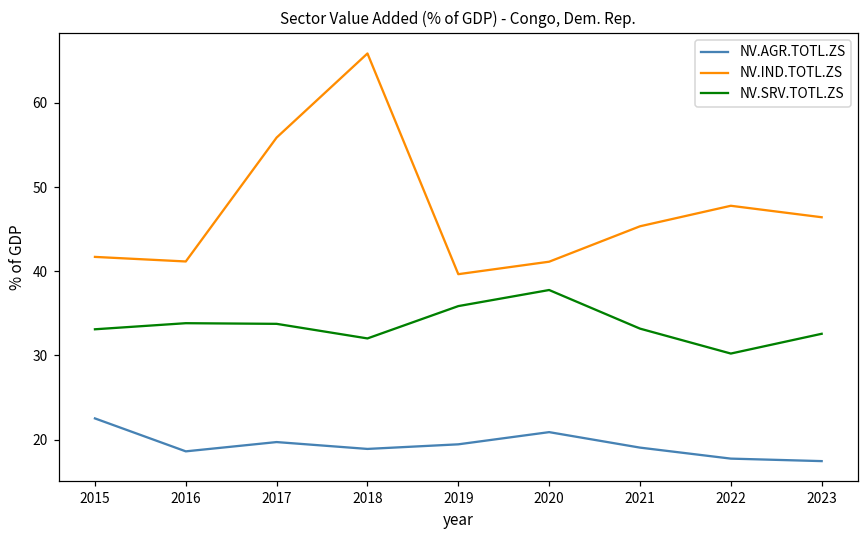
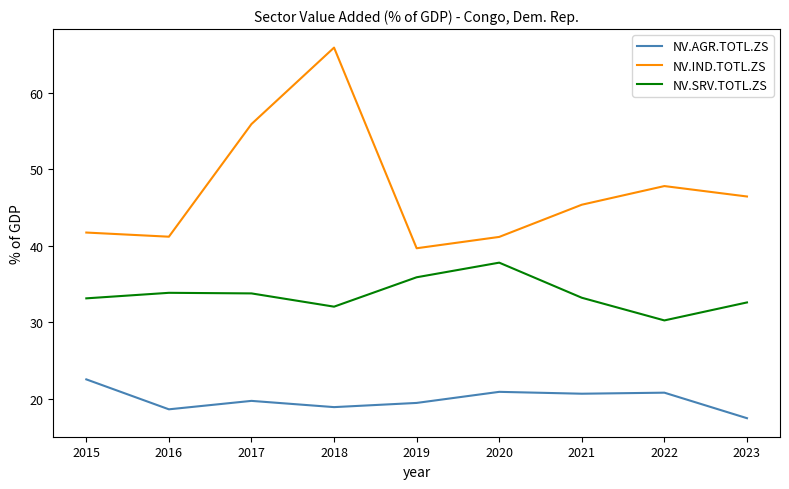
  {
    "NV.AGR.TOTL.ZS": {
      "2015": 23,
      "2016": 19,
      "2017": 20,
      "2018": 19,
      "2019": 19,
      "2020": 21,
-     "2021": 19,
-     "2022": 18,
+     "2021": 21,
+     "2022": 21,
      "2023": 17
    },
    "NV.IND.TOTL.ZS": {
      "2015": 42,
      "2016": 41,
      "2017": 56,
      "2018": 66,
      "2019": 40,
      "2020": 41,
      "2021": 45,
      "2022": 48,
      "2023": 46
    },
    "NV.SRV.TOTL.ZS": {
      "2015": 33,
      "2016": 34,
      "2017": 34,
      "2018": 32,
      "2019": 36,
      "2020": 38,
      "2021": 33,
      "2022": 30,
      "2023": 33
    }
  }
